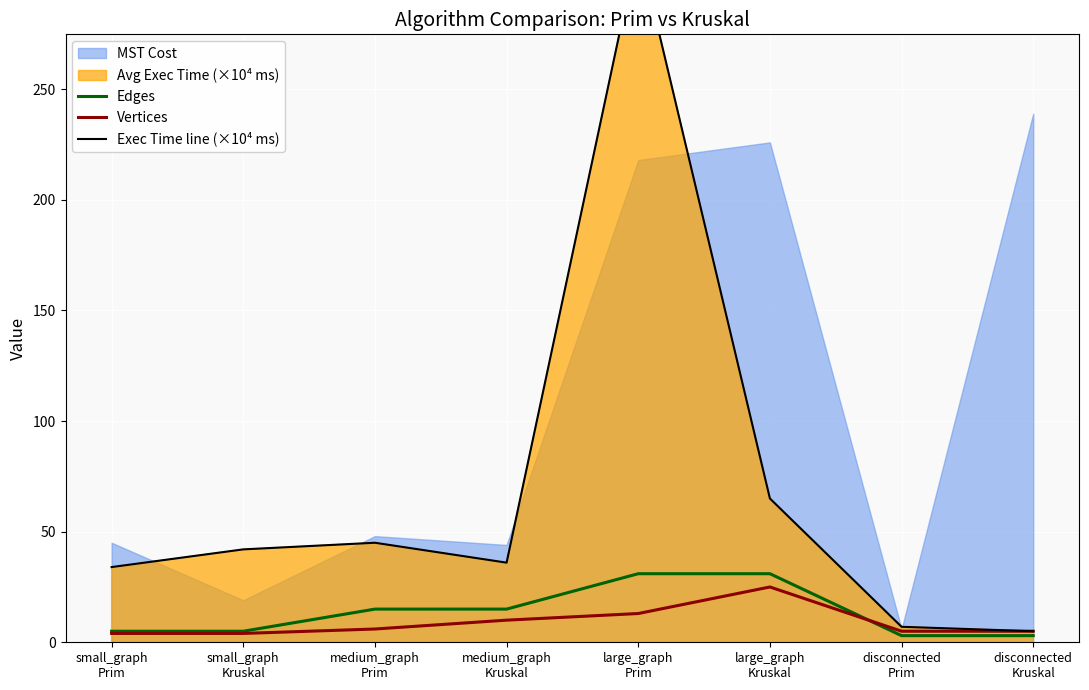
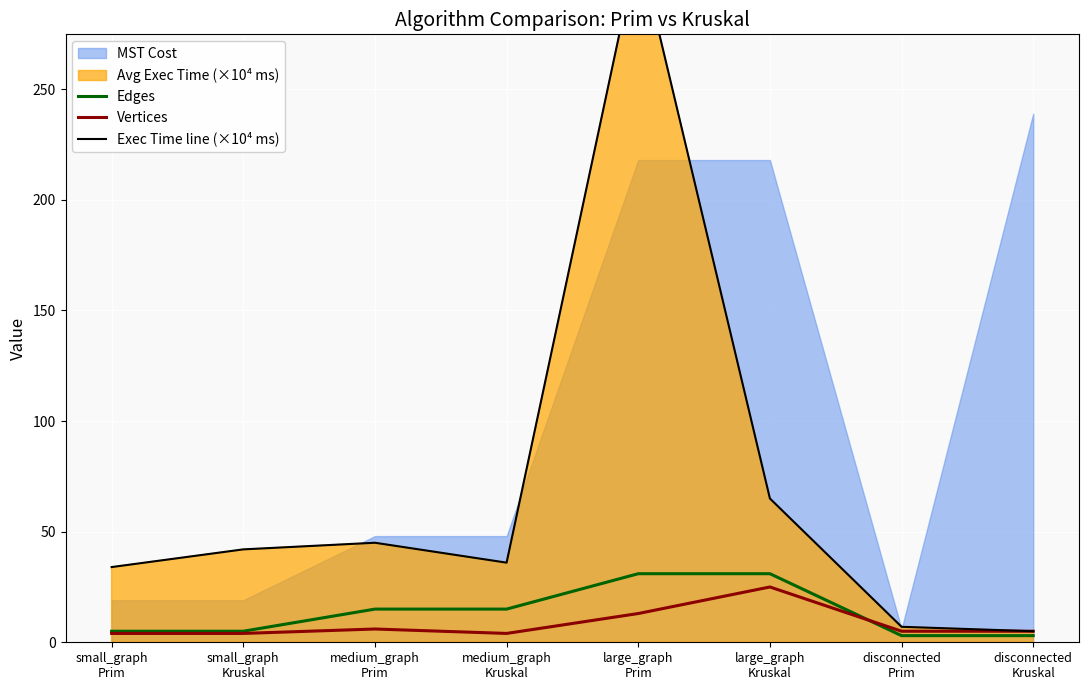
  {
    "MST Cost": {
-     "small_graph Prim": 45,
+     "small_graph Prim": 19,
      "small_graph Kruskal": 19,
      "medium_graph Prim": 48,
-     "medium_graph Kruskal": 44,
+     "medium_graph Kruskal": 48,
      "large_graph Prim": 218,
-     "large_graph Kruskal": 226,
+     "large_graph Kruskal": 218,
      "disconnected Kruskal": 239
    },
    "Edges": {
      "medium_graph Prim": 15,
      "medium_graph Kruskal": 15,
      "large_graph Prim": 31,
      "large_graph Kruskal": 31,
      "disconnected Prim": 3,
      "disconnected Kruskal": 3
    },
    "Avg Exec Time (×10⁴ ms)": {
      "small_graph Prim": 34,
      "small_graph Kruskal": 42,
      "medium_graph Prim": 45,
      "medium_graph Kruskal": 36,
      "large_graph Kruskal": 65
    },
    "Vertices": {
      "medium_graph Prim": 6,
-     "medium_graph Kruskal": 10,
+     "medium_graph Kruskal": 4,
      "large_graph Prim": 13,
      "large_graph Kruskal": 25
    }
  }
